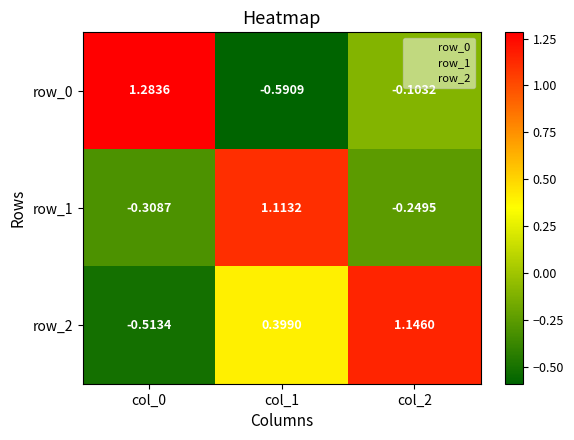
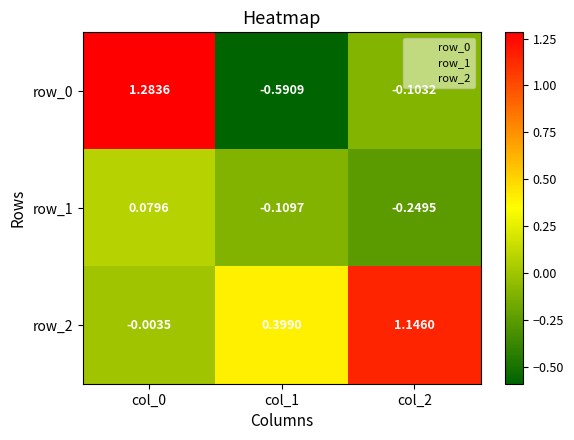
  {
    "row_0": {
      "col_0": 1.2836,
      "col_1": -0.5909
    },
    "row_1": {
-     "col_0": -0.3087,
-     "col_1": 1.1132,
+     "col_0": 0.0796,
+     "col_1": -0.1097,
      "col_2": -0.2495
    },
    "row_2": {
-     "col_0": -0.5134,
+     "col_0": -0.0035,
      "col_1": 0.3990,
      "col_2": 1.1460
    }
  }
